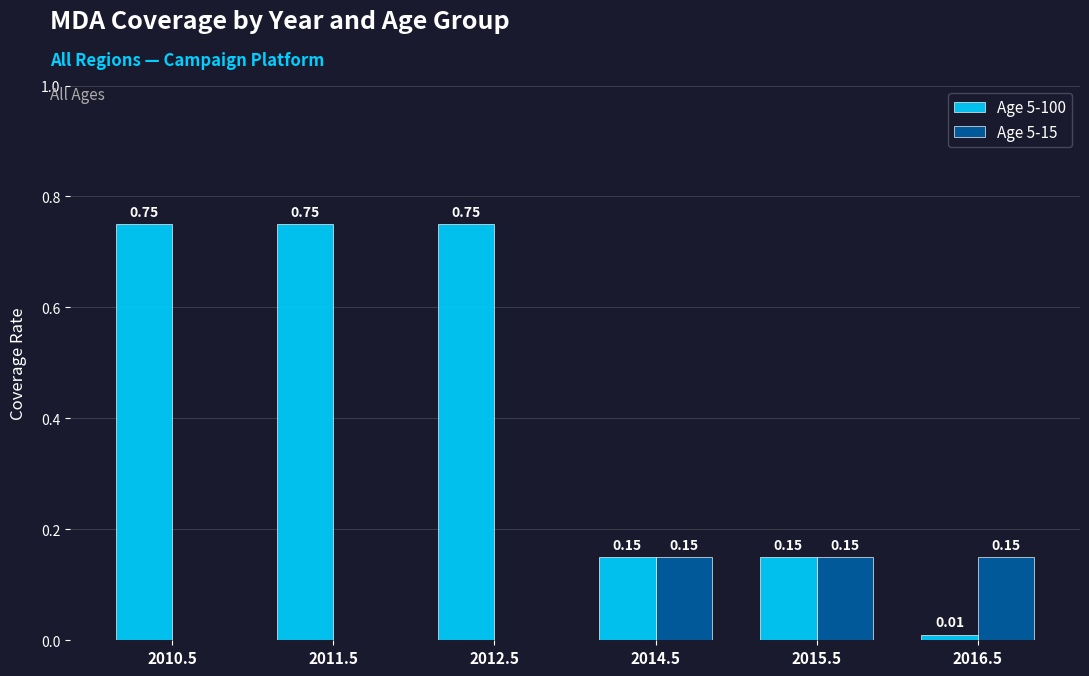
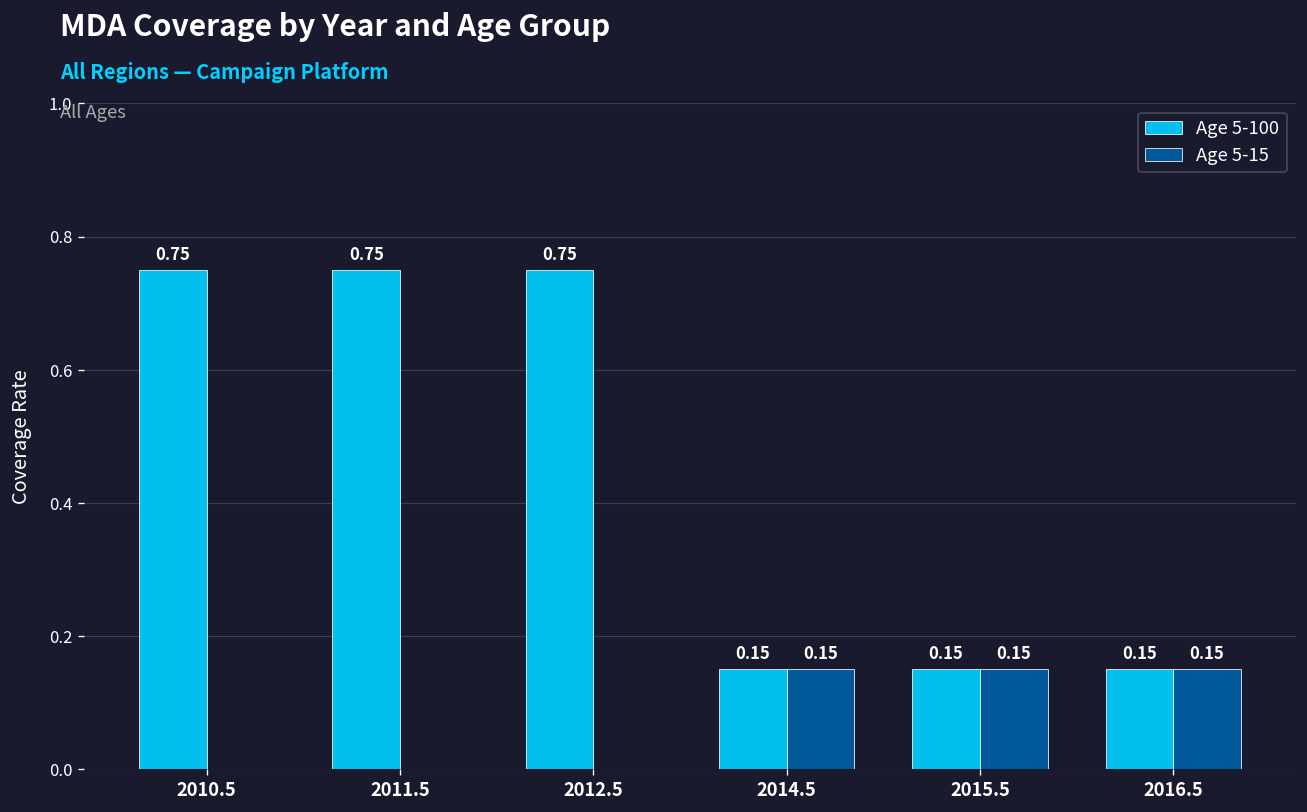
  {
    "Age 5-100": {
      "2010.5": 0.75,
      "2011.5": 0.75,
      "2012.5": 0.75,
      "2014.5": 0.15,
      "2015.5": 0.15,
-     "2016.5": 0.01
+     "2016.5": 0.15
    },
    "Age 5-15": {
      "2014.5": 0.15,
      "2015.5": 0.15,
      "2016.5": 0.15
    }
  }
